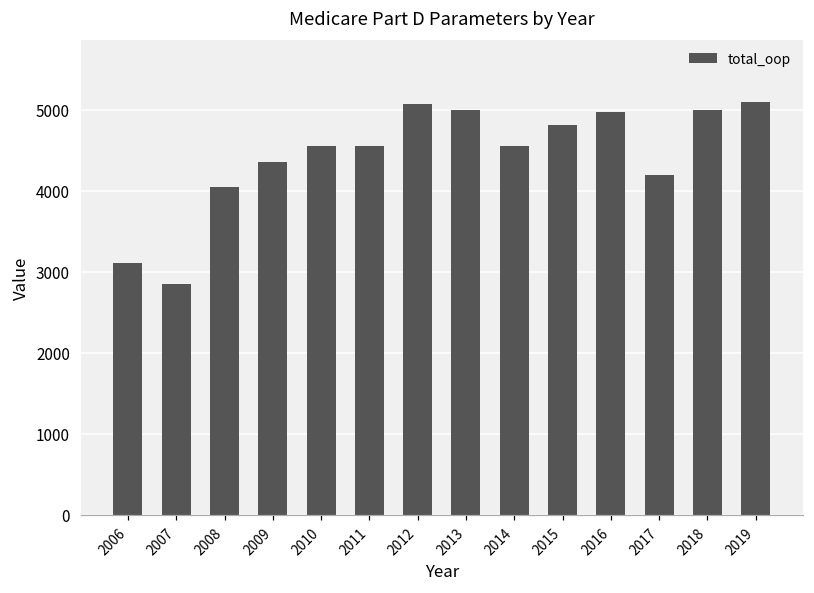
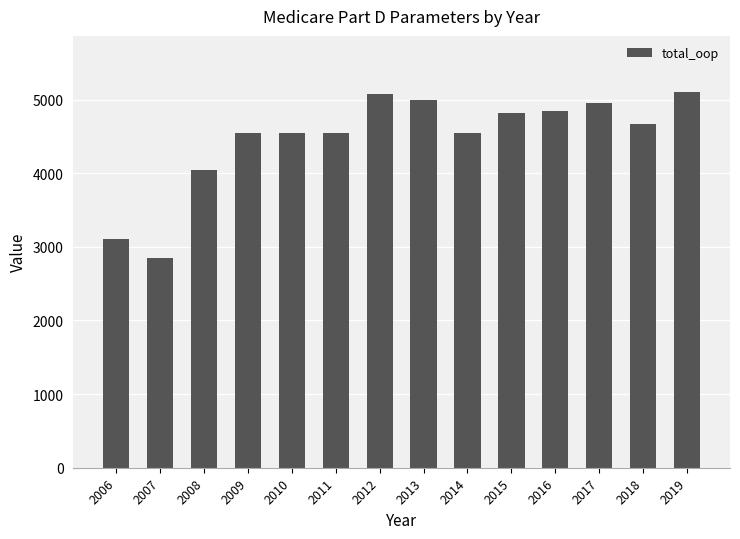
  {
    "2006": 3100,
    "2007": 2900,
    "2008": 4100,
-   "2009": 4400,
+   "2009": 4500,
    "2010": 4600,
    "2011": 4600,
    "2012": 5100,
    "2013": 5000,
    "2014": 4600,
    "2015": 4800,
-   "2016": 5000,
-   "2017": 4200,
-   "2018": 5000,
+   "2016": 4900,
+   "2017": 5000,
+   "2018": 4700,
    "2019": 5100
  }
